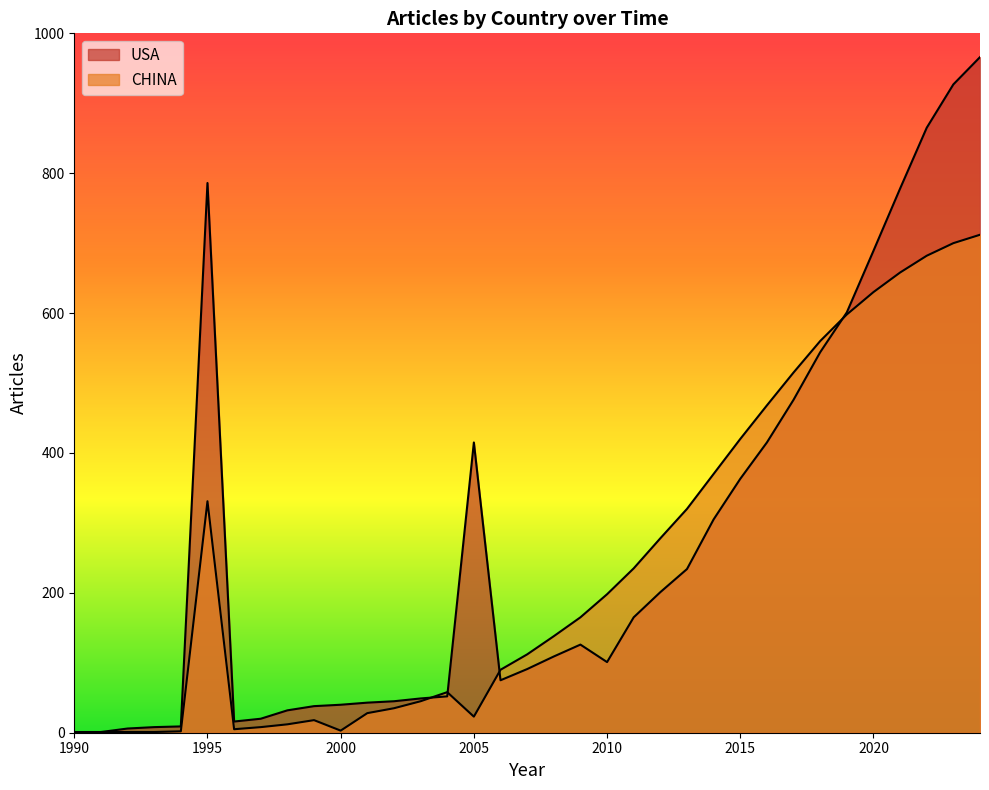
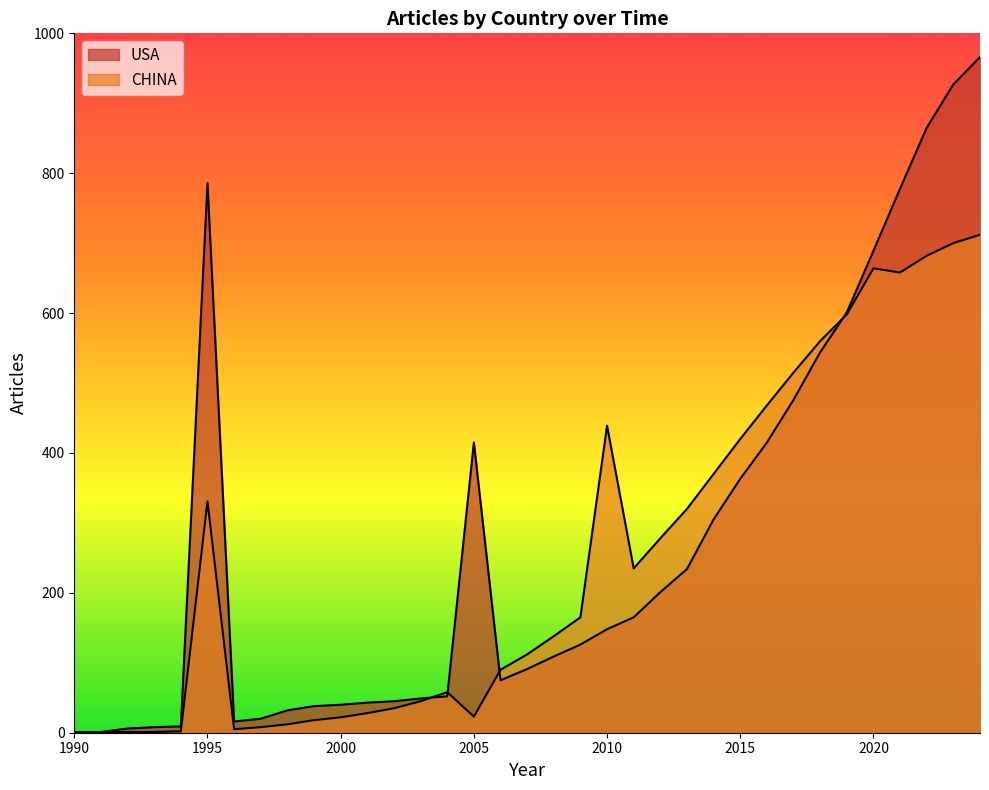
  {
    "USA": {
      "1995": 790,
      "2000": 40,
      "2005": 420,
-     "2010": 100,
+     "2010": 150,
      "2015": 360,
      "2020": 690
    },
    "CHINA": {
      "1995": 330,
-     "2000": 0,
+     "2000": 20,
      "2005": 20,
-     "2010": 200,
+     "2010": 440,
      "2015": 420,
-     "2020": 630
+     "2020": 660
    }
  }
